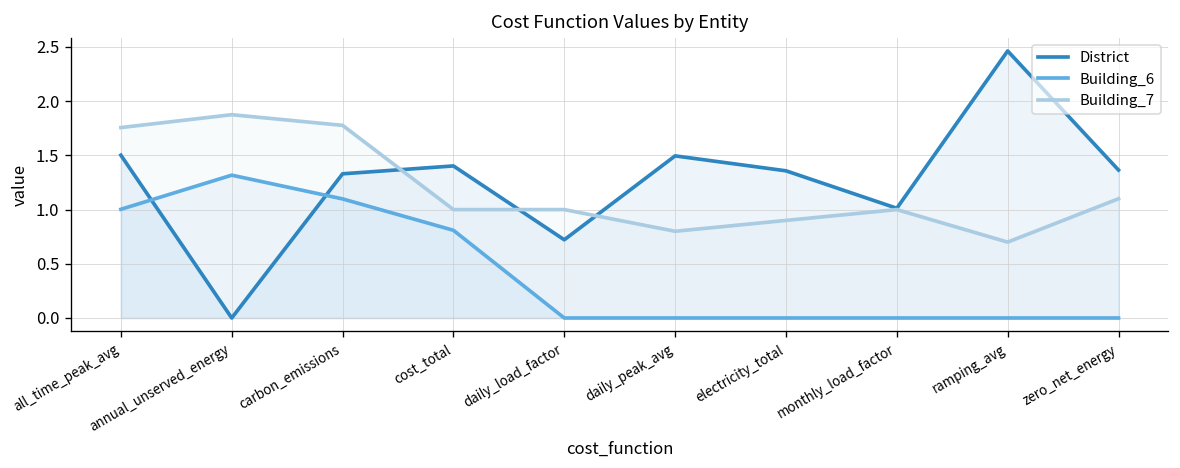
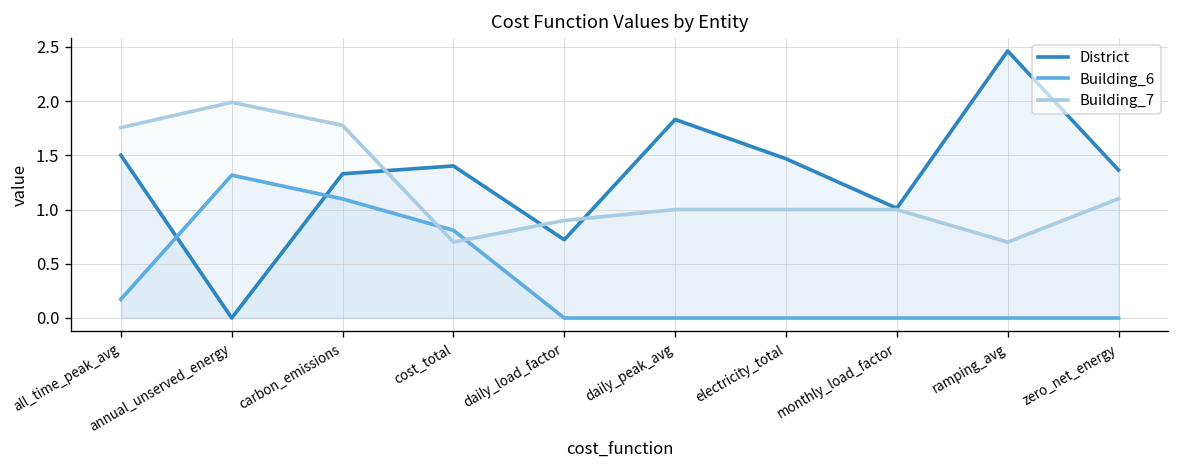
  {
    "District": {
      "all_time_peak_avg": 1.5,
      "annual_unserved_energy": 0.0,
      "carbon_emissions": 1.3,
      "cost_total": 1.4,
      "daily_load_factor": 0.7,
-     "daily_peak_avg": 1.5,
-     "electricity_total": 1.4,
+     "daily_peak_avg": 1.8,
+     "electricity_total": 1.5,
      "ramping_avg": 2.5,
      "zero_net_energy": 1.4
    },
    "Building_6": {
-     "all_time_peak_avg": 1.0,
+     "all_time_peak_avg": 0.2,
      "annual_unserved_energy": 1.3,
      "carbon_emissions": 1.1,
      "cost_total": 0.8,
      "daily_load_factor": 0.0,
      "daily_peak_avg": 0.0,
      "electricity_total": 0.0,
      "monthly_load_factor": 0.0,
      "ramping_avg": 0.0,
      "zero_net_energy": 0.0
    },
    "Building_7": {
      "all_time_peak_avg": 1.8,
-     "annual_unserved_energy": 1.9,
+     "annual_unserved_energy": 2.0,
      "carbon_emissions": 1.8,
-     "cost_total": 1.0,
-     "daily_load_factor": 1.0,
-     "daily_peak_avg": 0.8,
-     "electricity_total": 0.9,
+     "cost_total": 0.7,
+     "daily_load_factor": 0.9,
+     "daily_peak_avg": 1.0,
+     "electricity_total": 1.0,
      "ramping_avg": 0.7,
      "zero_net_energy": 1.1
    }
  }
